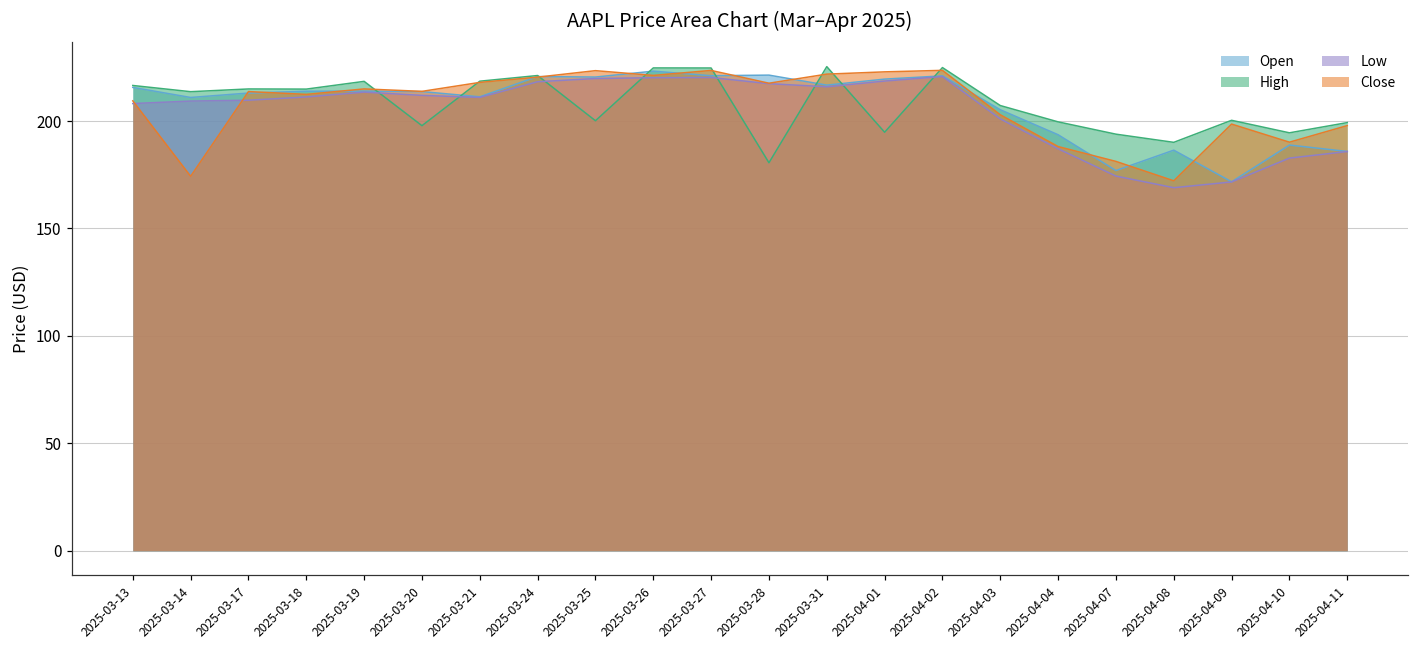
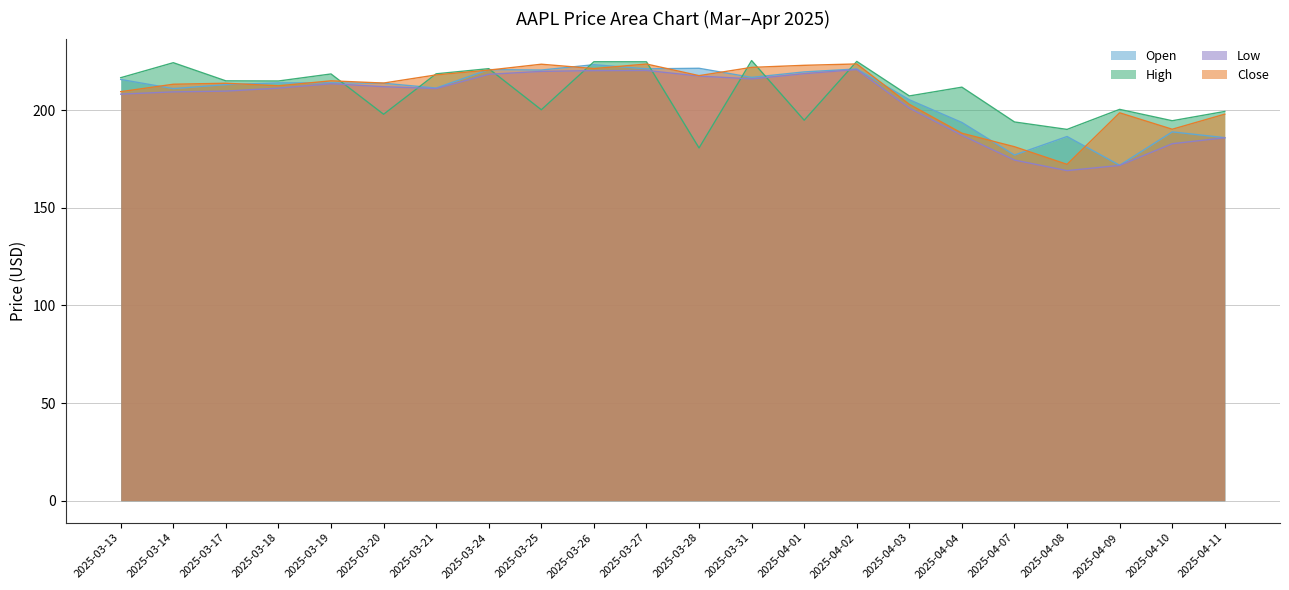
  {
    "High": {
-     "2025-03-14": 214,
+     "2025-03-14": 224,
      "2025-03-19": 218,
      "2025-03-20": 198,
      "2025-03-25": 200,
      "2025-03-26": 225,
      "2025-03-28": 181,
      "2025-03-31": 225,
      "2025-04-01": 195,
      "2025-04-02": 225,
      "2025-04-03": 207,
-     "2025-04-04": 200,
+     "2025-04-04": 212,
      "2025-04-07": 194,
      "2025-04-08": 190,
      "2025-04-09": 200,
      "2025-04-10": 195,
      "2025-04-11": 199
    },
    "Close": {
-     "2025-03-14": 174,
+     "2025-03-14": 213,
      "2025-03-25": 223,
      "2025-03-31": 222,
      "2025-04-01": 223,
      "2025-04-02": 224,
      "2025-04-03": 203,
      "2025-04-07": 181,
      "2025-04-08": 172,
      "2025-04-09": 199,
      "2025-04-10": 190,
      "2025-04-11": 198
    }
  }
